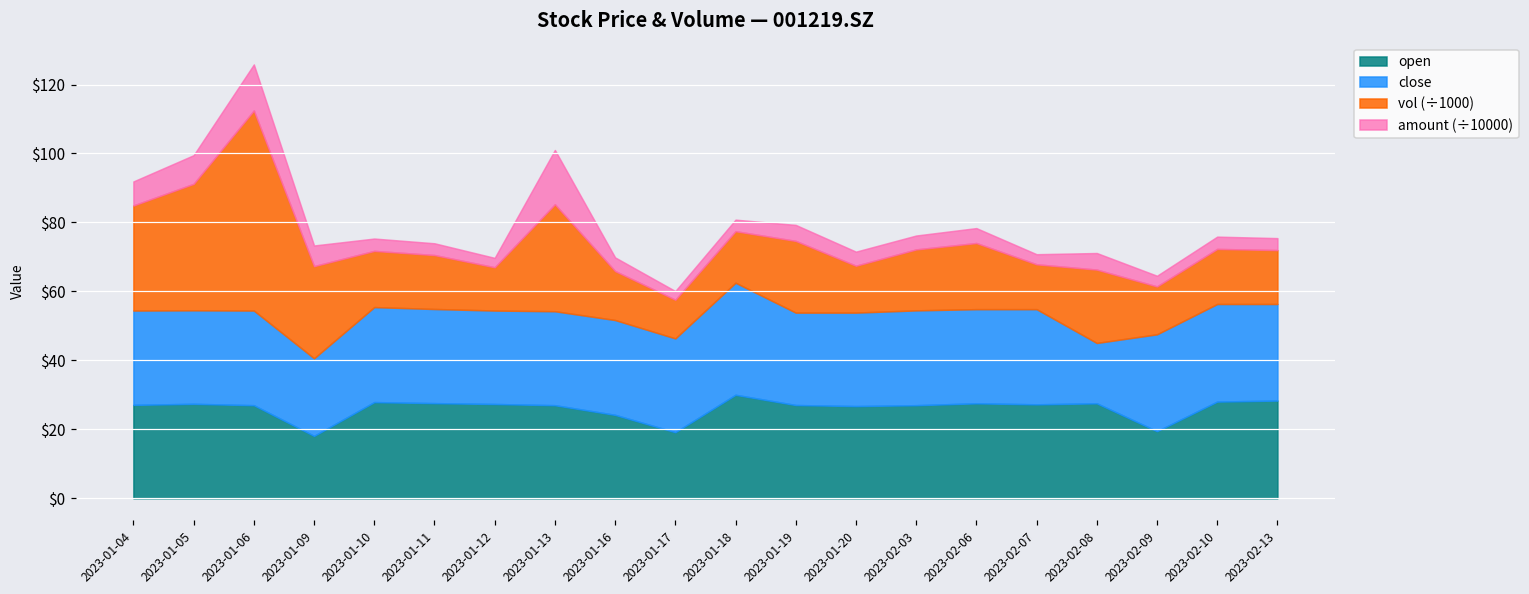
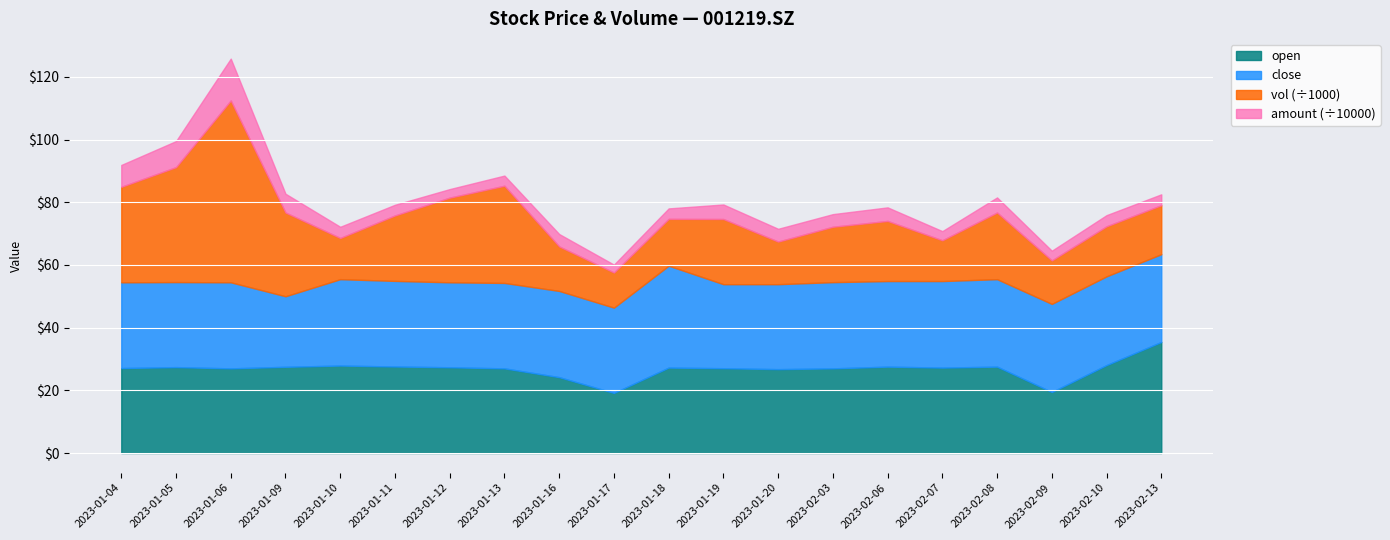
  {
    "open": {
      "2023-01-04": "$27",
      "2023-01-05": "$27",
      "2023-01-06": "$27",
-     "2023-01-09": "$18",
+     "2023-01-09": "$28",
      "2023-01-10": "$28",
      "2023-01-11": "$28",
      "2023-01-12": "$27",
      "2023-01-13": "$27",
      "2023-01-16": "$24",
      "2023-01-17": "$19",
-     "2023-01-18": "$30",
+     "2023-01-18": "$27",
      "2023-01-19": "$27",
      "2023-01-20": "$27",
      "2023-02-03": "$27",
      "2023-02-06": "$28",
      "2023-02-07": "$27",
      "2023-02-08": "$28",
      "2023-02-09": "$19",
      "2023-02-10": "$28",
-     "2023-02-13": "$28"
+     "2023-02-13": "$35"
    },
    "close": {
      "2023-01-04": "$27",
      "2023-01-05": "$27",
      "2023-01-06": "$27",
      "2023-01-09": "$23",
      "2023-01-10": "$28",
      "2023-01-11": "$27",
      "2023-01-12": "$27",
      "2023-01-13": "$27",
      "2023-01-16": "$28",
      "2023-01-17": "$27",
      "2023-01-18": "$33",
      "2023-01-19": "$27",
      "2023-01-20": "$27",
      "2023-02-03": "$28",
      "2023-02-06": "$27",
      "2023-02-07": "$28",
-     "2023-02-08": "$17",
+     "2023-02-08": "$28",
      "2023-02-09": "$28",
      "2023-02-10": "$28",
      "2023-02-13": "$28"
    },
    "vol (÷1000)": {
      "2023-01-04": "$30",
      "2023-01-05": "$37",
      "2023-01-06": "$58",
      "2023-01-09": "$27",
-     "2023-01-10": "$16",
-     "2023-01-11": "$16",
-     "2023-01-12": "$13",
+     "2023-01-10": "$13",
+     "2023-01-11": "$21",
+     "2023-01-12": "$27",
      "2023-01-13": "$31",
      "2023-01-16": "$14",
      "2023-01-17": "$11",
      "2023-01-18": "$15",
      "2023-01-19": "$21",
      "2023-01-20": "$14",
      "2023-02-03": "$18",
      "2023-02-06": "$19",
      "2023-02-07": "$13",
      "2023-02-08": "$21",
      "2023-02-09": "$14",
      "2023-02-10": "$16",
      "2023-02-13": "$16"
    },
    "amount (÷10000)": {
      "2023-01-04": "$7",
      "2023-01-05": "$8",
      "2023-01-06": "$13",
      "2023-01-09": "$6",
      "2023-01-10": "$4",
      "2023-01-11": "$3",
      "2023-01-12": "$3",
-     "2023-01-13": "$16",
+     "2023-01-13": "$3",
      "2023-01-16": "$4",
      "2023-01-17": "$3",
      "2023-01-18": "$3",
      "2023-01-19": "$5",
      "2023-01-20": "$4",
      "2023-02-03": "$4",
      "2023-02-06": "$4",
      "2023-02-07": "$3",
      "2023-02-08": "$5",
      "2023-02-09": "$3",
      "2023-02-10": "$4",
      "2023-02-13": "$3"
    }
  }
